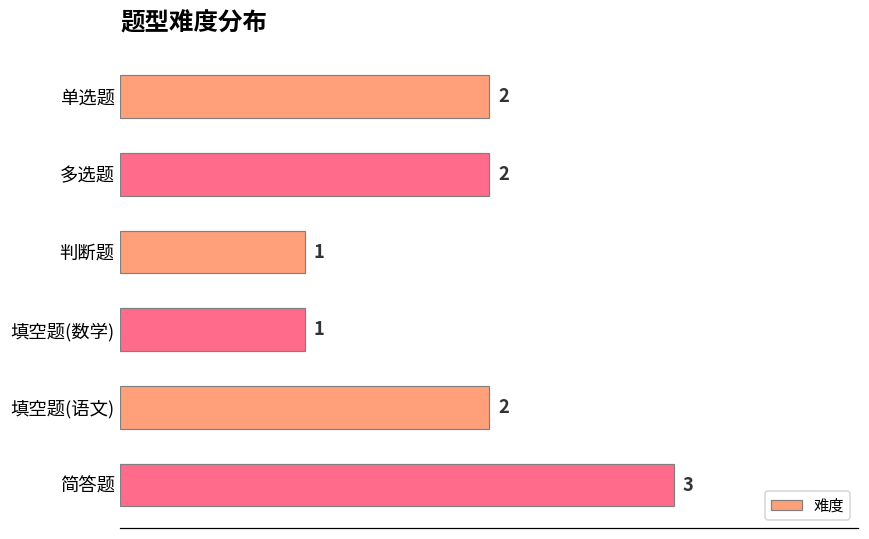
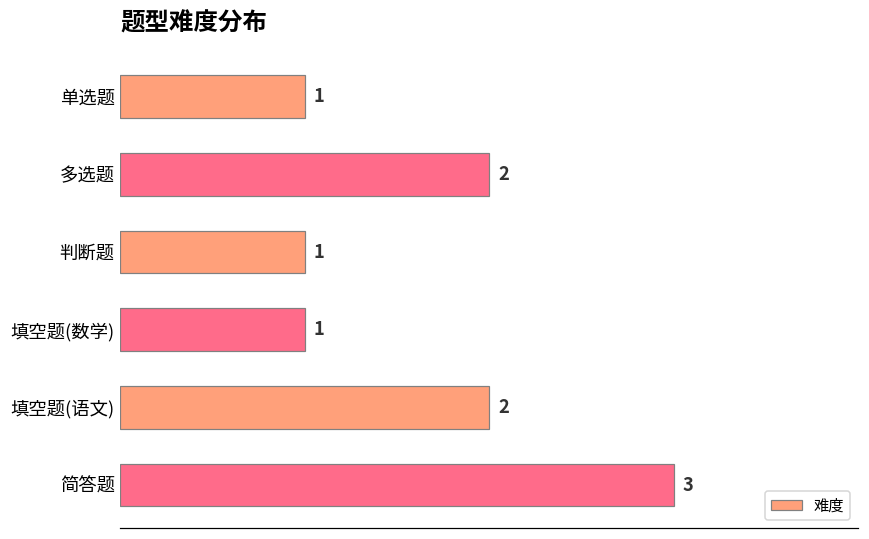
  {
-   "单选题": 2,
+   "单选题": 1,
    "多选题": 2,
    "判断题": 1,
    "填空题(数学)": 1,
    "填空题(语文)": 2,
    "简答题": 3
  }
